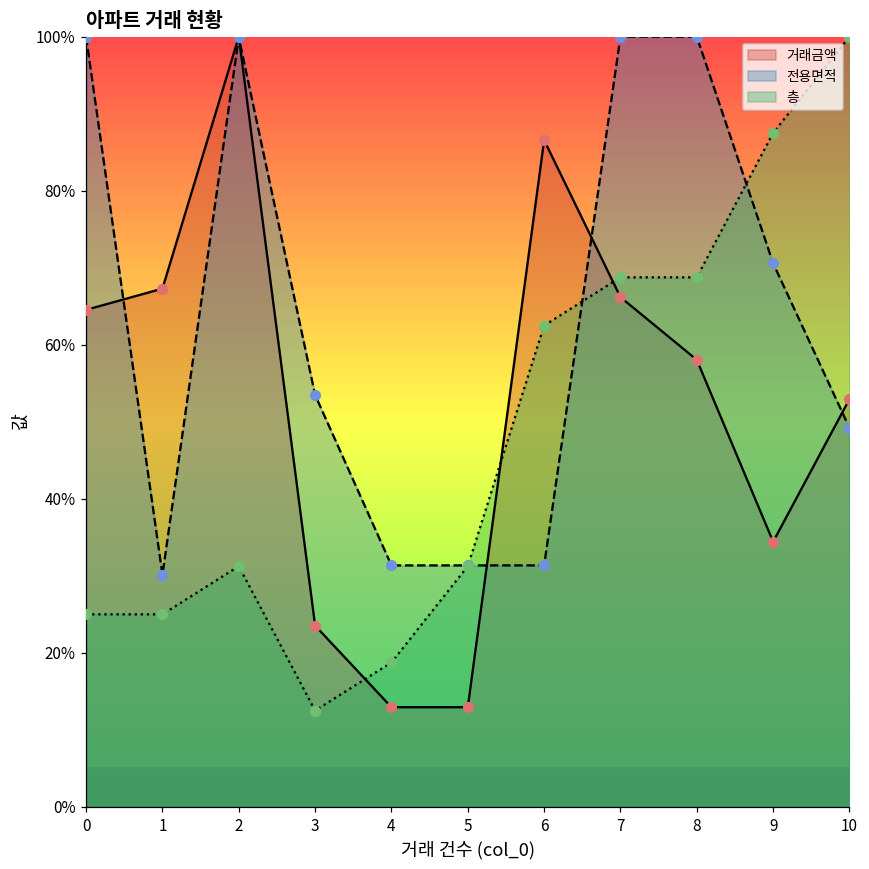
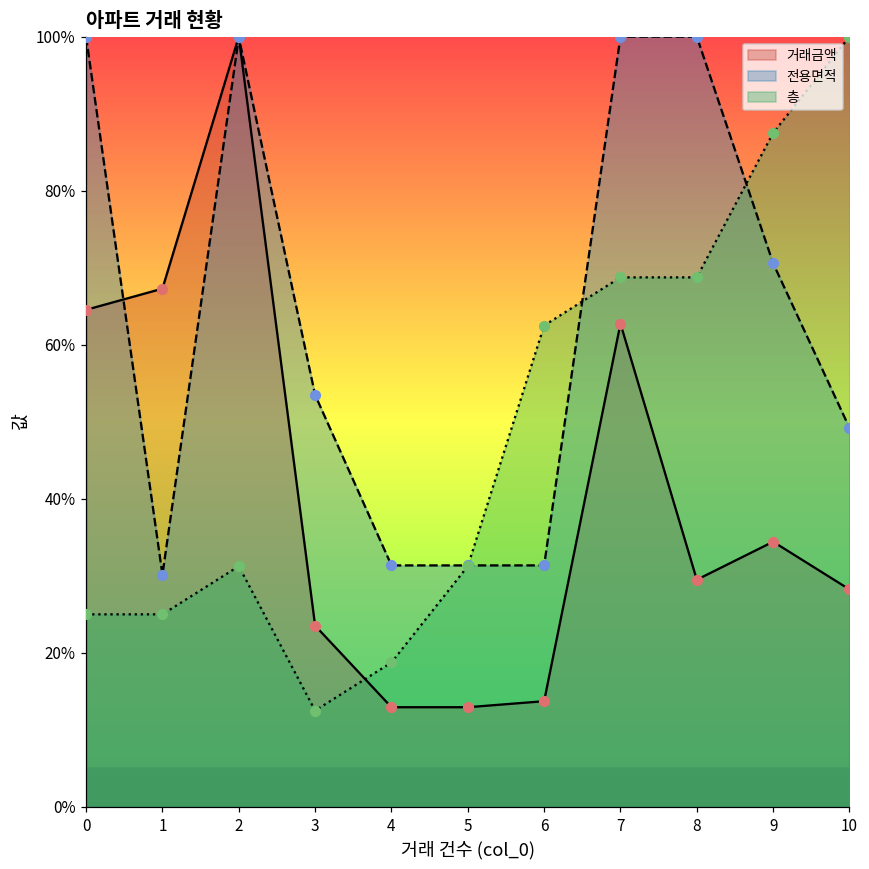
  {
    "거래금액": {
      "0": "65%",
      "1": "67%",
      "3": "24%",
      "4": "13%",
      "5": "13%",
-     "6": "87%",
-     "7": "66%",
-     "8": "58%",
+     "6": "14%",
+     "7": "63%",
+     "8": "29%",
      "9": "34%",
-     "10": "53%"
+     "10": "28%"
    }
  }
